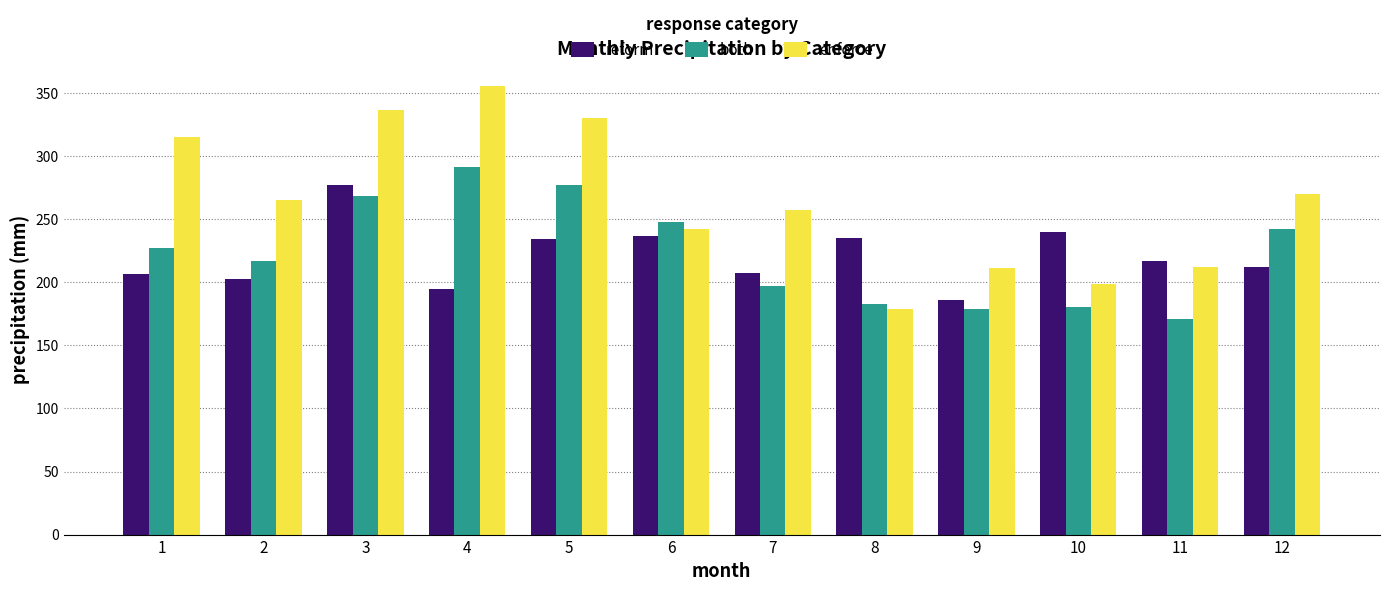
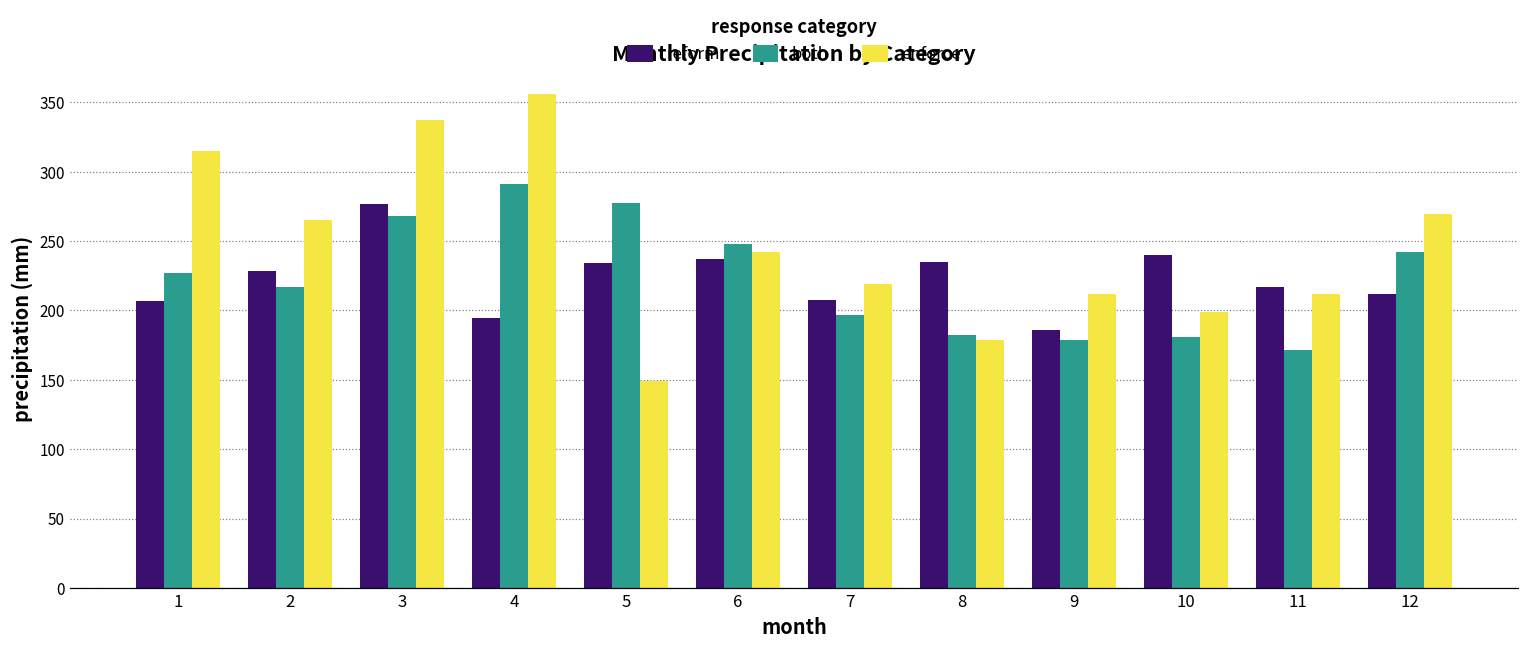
  {
    "reform": {
      "1": 207,
-     "2": 202,
+     "2": 229,
      "3": 277,
      "4": 195,
      "5": 234,
      "6": 237,
      "7": 208,
      "8": 235,
      "9": 186,
      "10": 240,
      "11": 217,
      "12": 212
    },
    "both": {
      "1": 227,
      "2": 217,
      "3": 268,
      "4": 291,
      "5": 277,
      "6": 248,
      "7": 197,
      "8": 182,
      "9": 179,
      "10": 181,
      "11": 171,
      "12": 242
    },
    "enforce": {
      "1": 315,
      "2": 265,
      "3": 337,
      "4": 356,
-     "5": 331,
+     "5": 149,
      "6": 242,
-     "7": 257,
+     "7": 219,
      "8": 179,
      "9": 212,
      "10": 199,
      "11": 212,
      "12": 270
    }
  }
